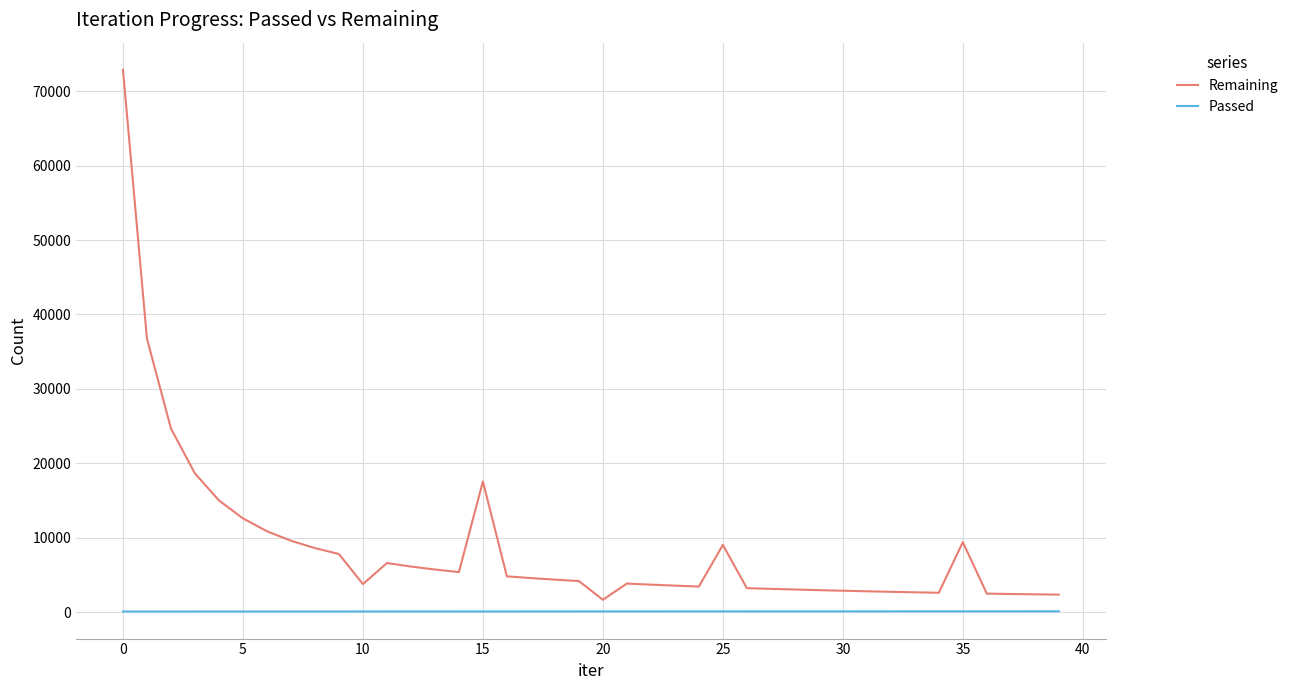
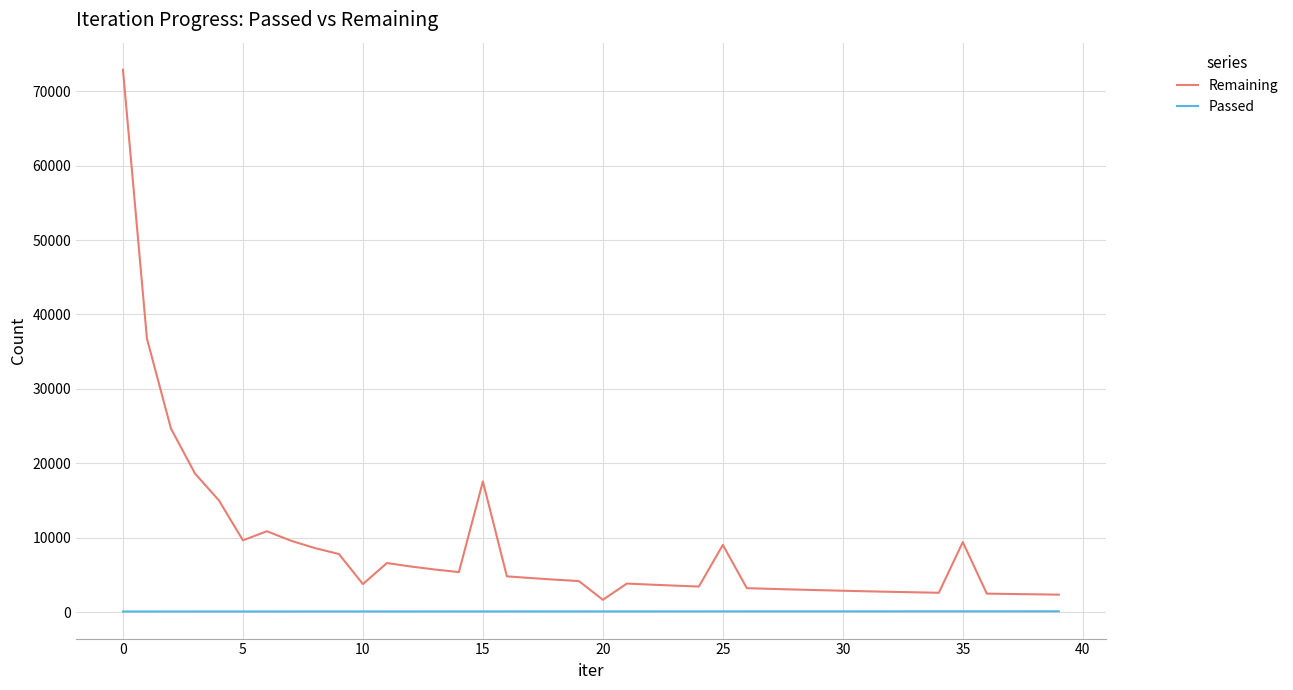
  {
    "Remaining": {
      "0": 73000,
-     "5": 13000,
+     "5": 10000,
      "10": 4000,
      "15": 18000,
      "20": 2000,
      "25": 9000,
      "30": 3000,
      "35": 9000
    },
    "Passed": {
      "0": 0,
      "5": 0,
      "10": 0,
      "15": 0,
      "20": 0,
      "25": 0,
      "30": 0,
      "35": 0
    }
  }
